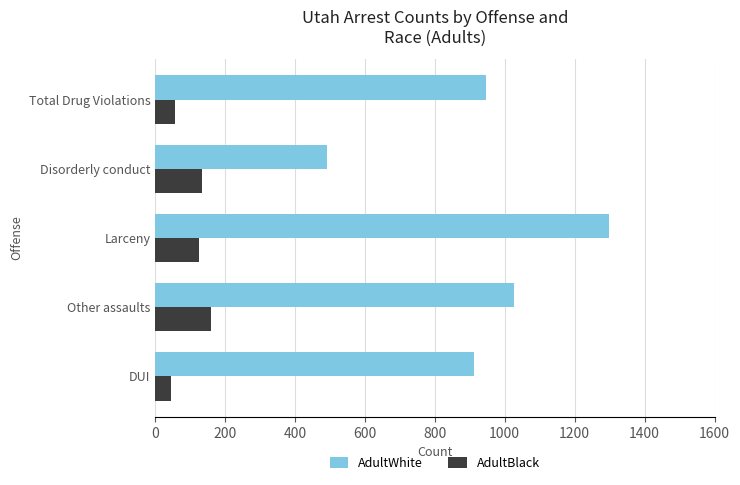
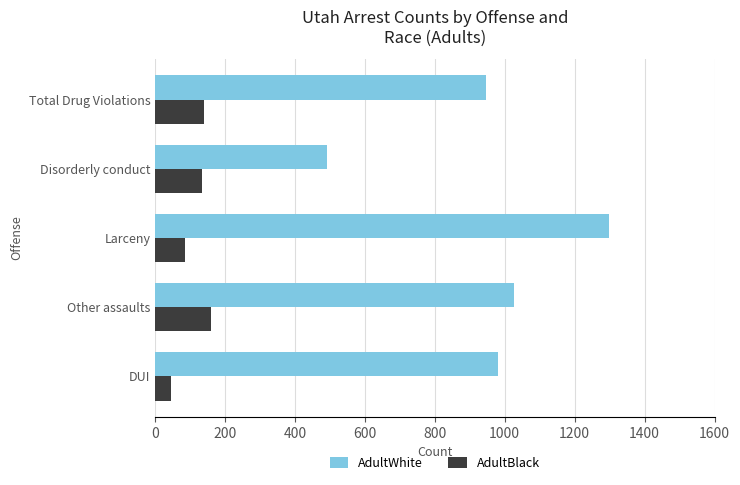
  {
    "AdultWhite": {
      "Total Drug Violations": 950,
      "Disorderly conduct": 490,
      "Larceny": 1300,
      "Other assaults": 1030,
-     "DUI": 910
+     "DUI": 980
    },
    "AdultBlack": {
-     "Total Drug Violations": 60,
+     "Total Drug Violations": 140,
      "Disorderly conduct": 130,
-     "Larceny": 130,
+     "Larceny": 90,
      "Other assaults": 160,
      "DUI": 40
    }
  }
